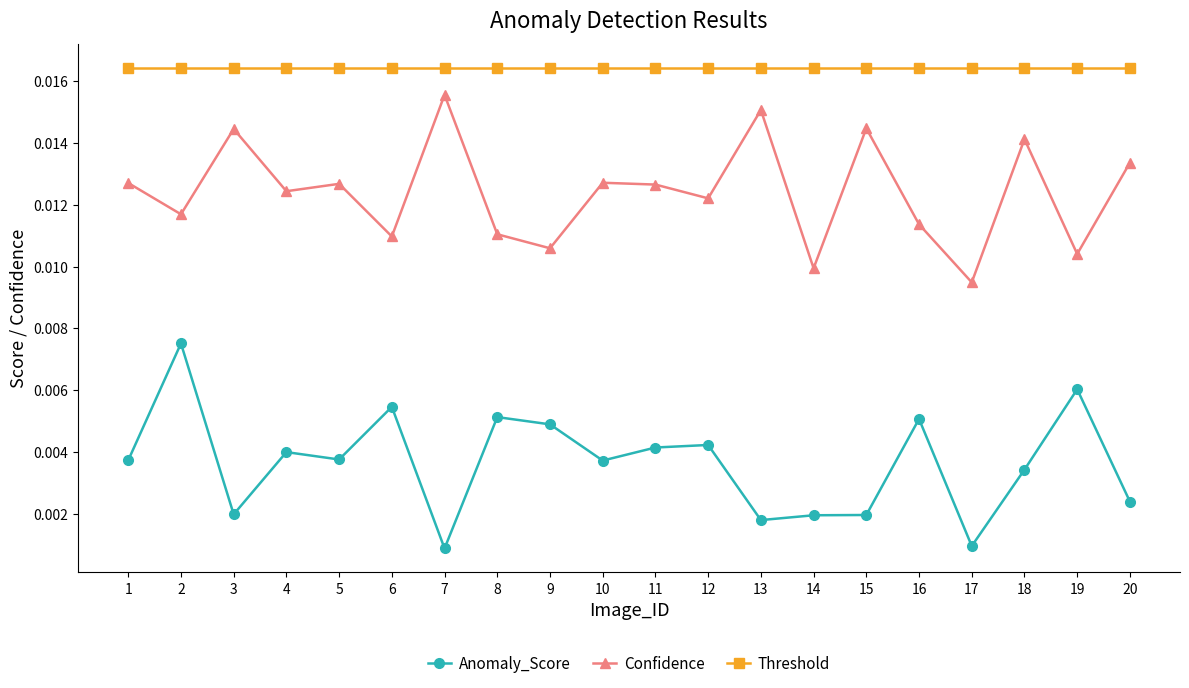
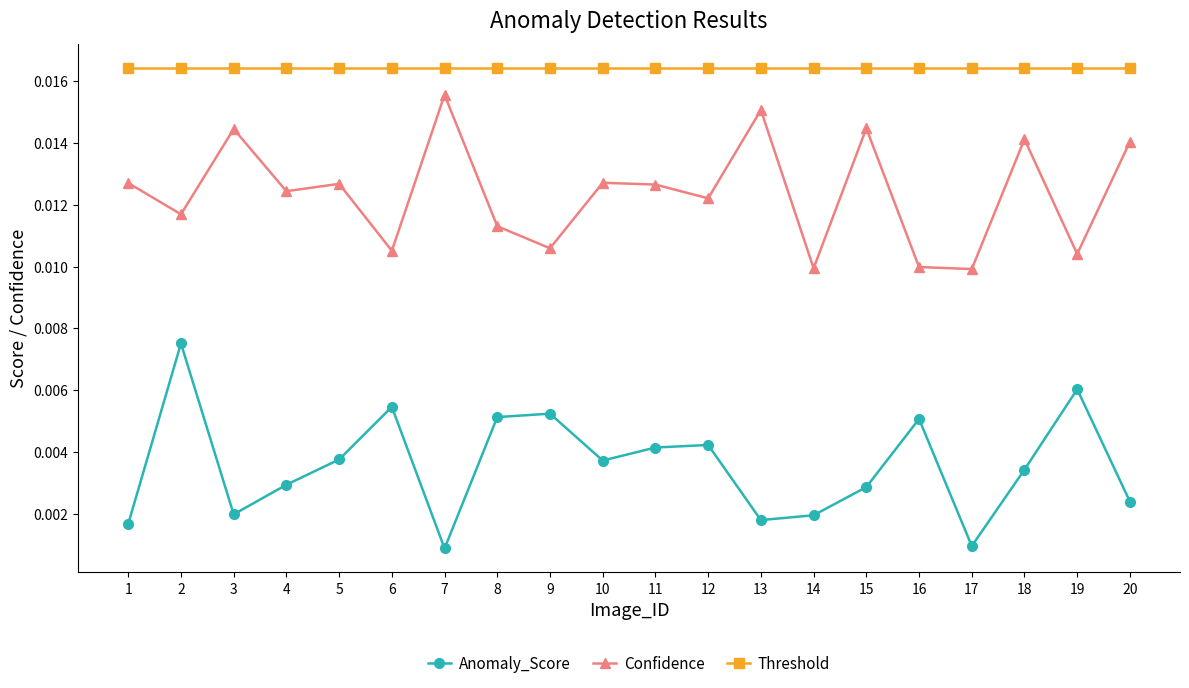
  {
    "Anomaly_Score": {
-     "1": 0.0037,
+     "1": 0.0017,
      "2": 0.0075,
      "3": 0.0020,
-     "4": 0.0040,
+     "4": 0.0029,
      "5": 0.0037,
      "6": 0.0055,
      "7": 0.0009,
      "8": 0.0051,
-     "9": 0.0049,
+     "9": 0.0052,
      "10": 0.0037,
      "11": 0.0041,
      "12": 0.0042,
      "13": 0.0018,
      "14": 0.0019,
-     "15": 0.0020,
+     "15": 0.0029,
      "16": 0.0051,
      "17": 0.0009,
      "18": 0.0034,
      "19": 0.0060,
      "20": 0.0024
    },
    "Confidence": {
      "1": 0.0127,
      "2": 0.0117,
      "3": 0.0145,
      "4": 0.0124,
      "5": 0.0127,
-     "6": 0.0110,
+     "6": 0.0105,
      "7": 0.0156,
-     "8": 0.0110,
+     "8": 0.0113,
      "9": 0.0106,
      "10": 0.0127,
      "11": 0.0127,
      "12": 0.0122,
      "13": 0.0151,
      "14": 0.0099,
      "15": 0.0145,
-     "16": 0.0114,
-     "17": 0.0095,
+     "16": 0.0100,
+     "17": 0.0099,
      "18": 0.0141,
      "19": 0.0104,
-     "20": 0.0134
+     "20": 0.0140
    },
    "Threshold": {
      "1": 0.0164,
      "2": 0.0164,
      "3": 0.0164,
      "4": 0.0164,
      "5": 0.0164,
      "6": 0.0164,
      "7": 0.0164,
      "8": 0.0164,
      "9": 0.0164,
      "10": 0.0164,
      "11": 0.0164,
      "12": 0.0164,
      "13": 0.0164,
      "14": 0.0164,
      "15": 0.0164,
      "16": 0.0164,
      "17": 0.0164,
      "18": 0.0164,
      "19": 0.0164,
      "20": 0.0164
    }
  }
